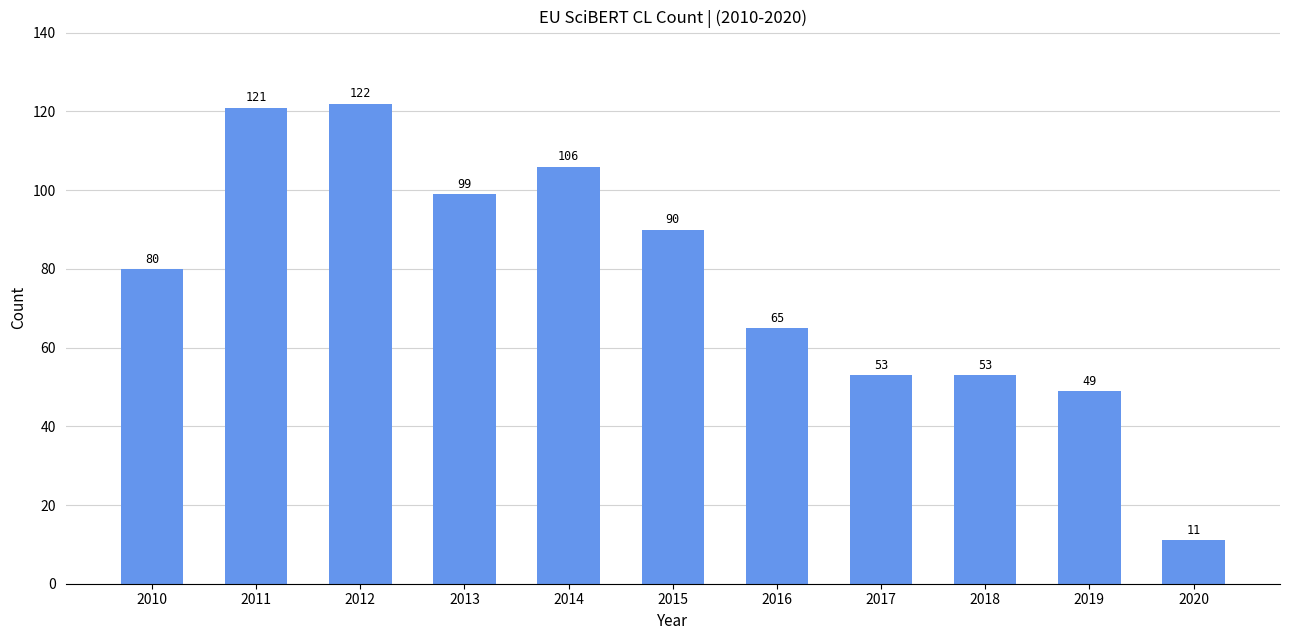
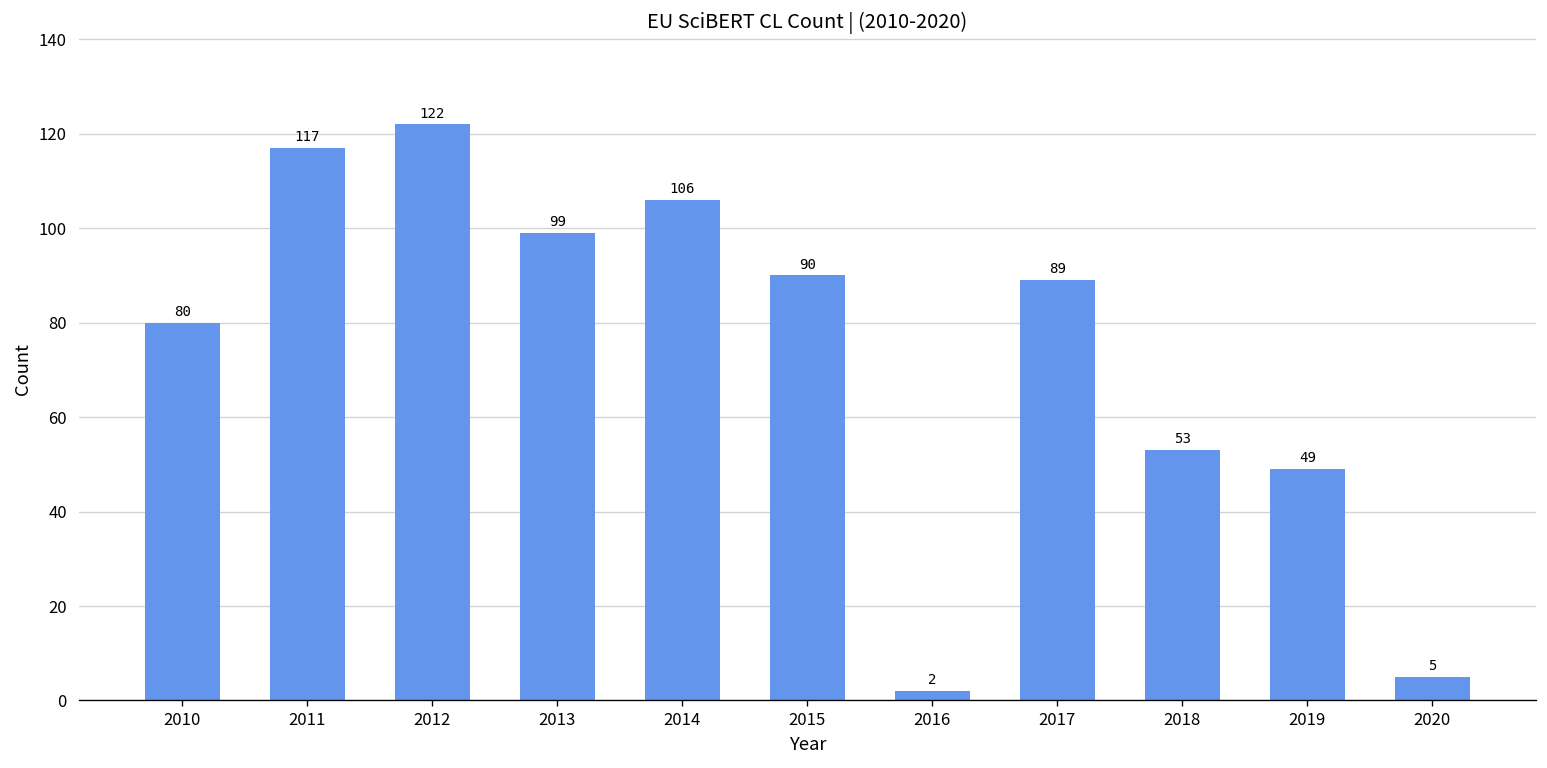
  {
    "2010": 80,
-   "2011": 121,
+   "2011": 117,
    "2012": 122,
    "2013": 99,
    "2014": 106,
    "2015": 90,
-   "2016": 65,
-   "2017": 53,
+   "2016": 2,
+   "2017": 89,
    "2018": 53,
    "2019": 49,
-   "2020": 11
+   "2020": 5
  }
